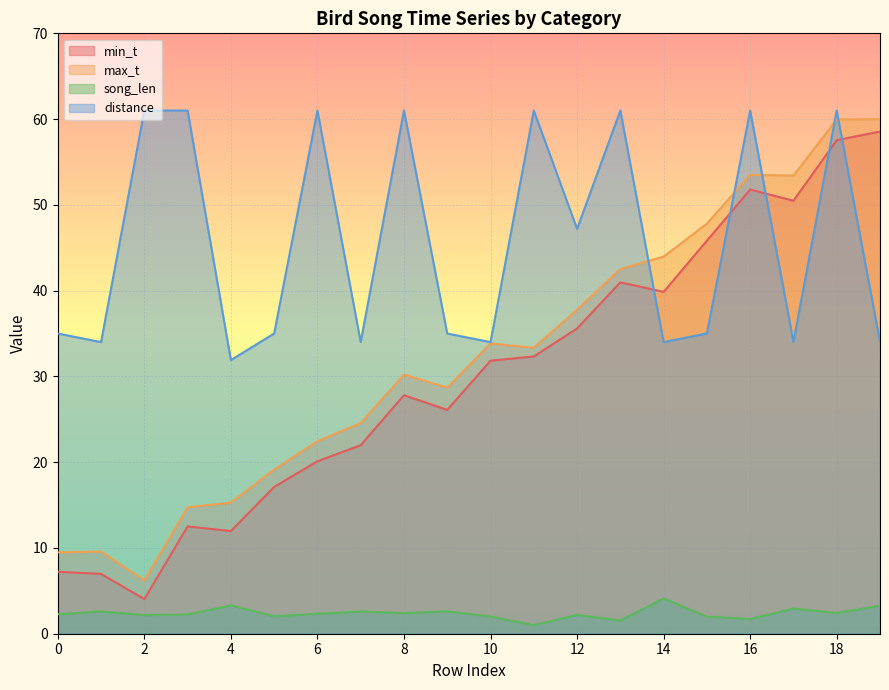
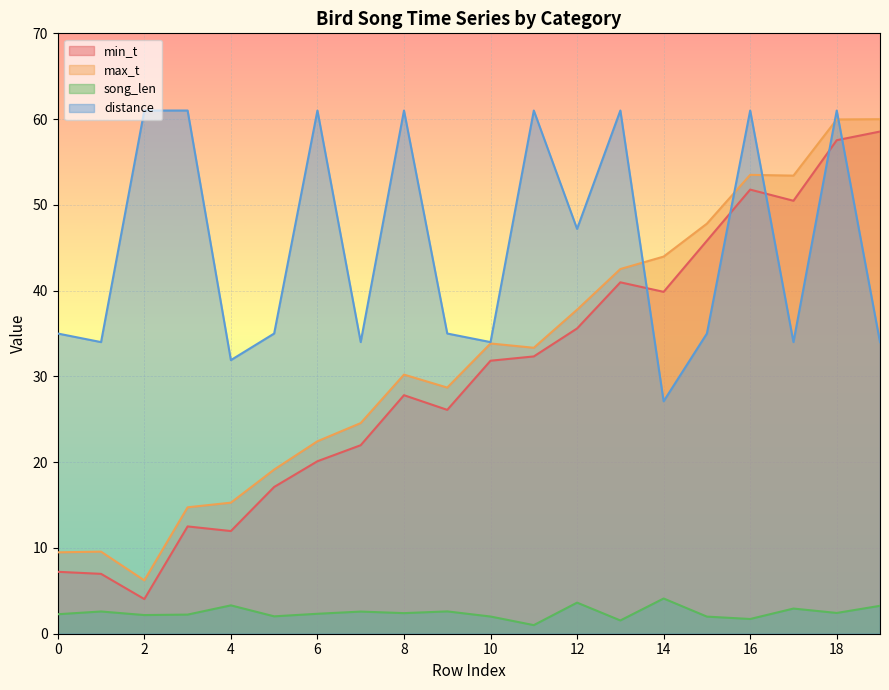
  {
    "song_len": {
      "0": 2,
      "2": 2,
      "4": 3,
      "6": 2,
      "8": 2,
      "10": 2,
-     "12": 2,
+     "12": 4,
      "14": 4,
      "16": 2,
      "18": 2
    },
    "distance": {
      "0": 35,
      "4": 32,
      "6": 61,
      "8": 61,
      "12": 47,
-     "14": 34,
+     "14": 27,
      "16": 61,
      "18": 61
    }
  }
